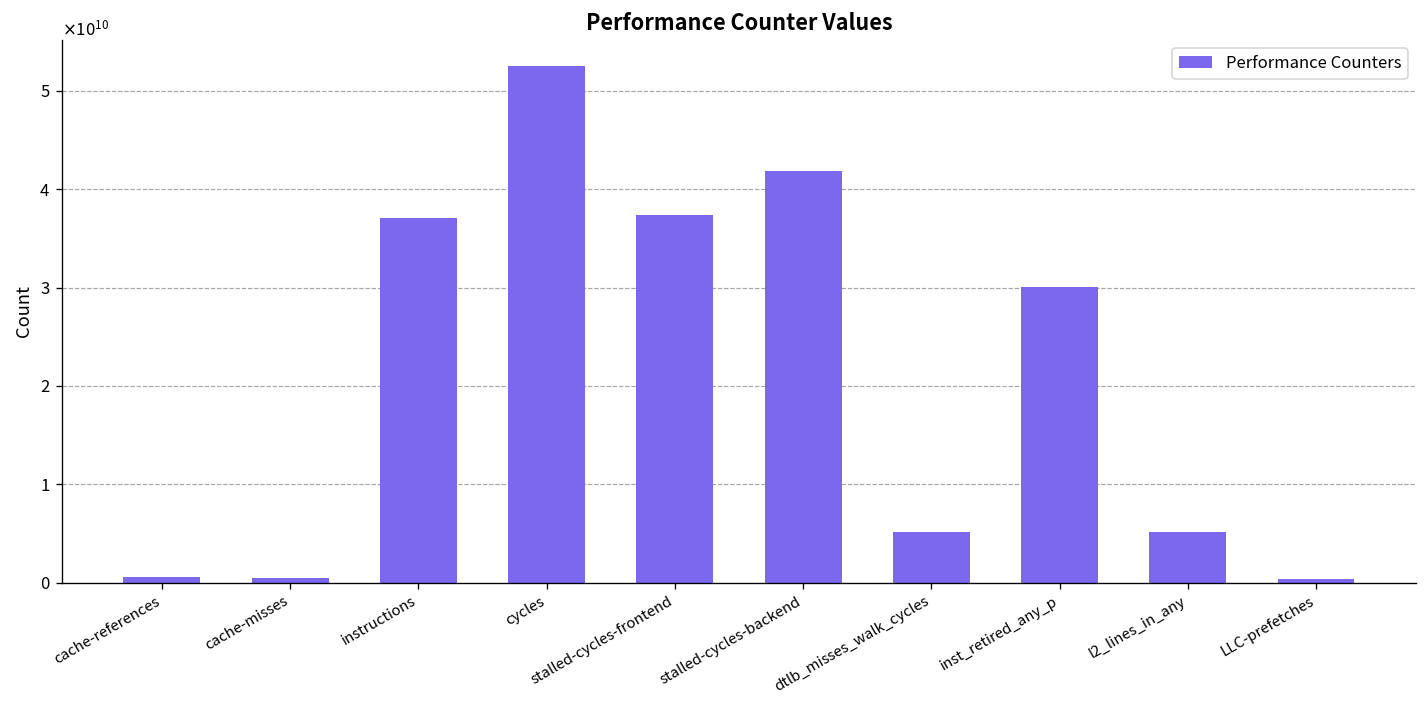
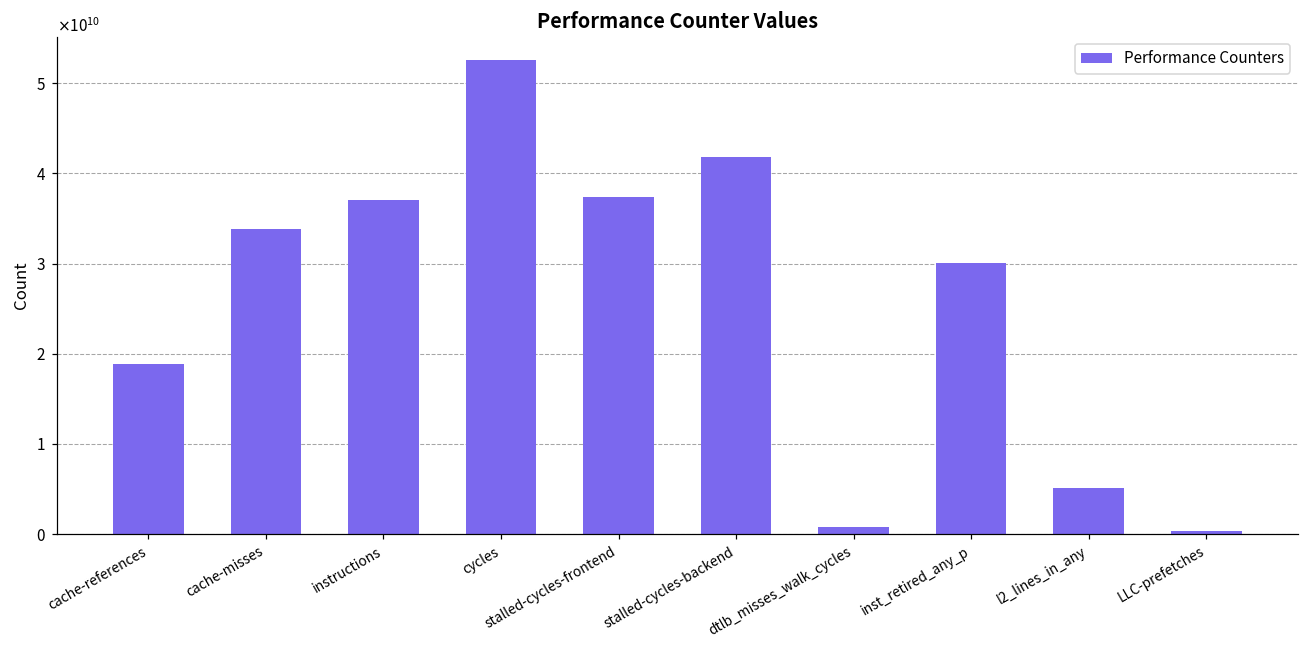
  {
-   "cache-references": 1000000000,
-   "cache-misses": 1000000000,
+   "cache-references": 19000000000,
+   "cache-misses": 34000000000,
    "instructions": 37000000000,
    "cycles": 53000000000,
    "stalled-cycles-frontend": 37000000000,
    "stalled-cycles-backend": 42000000000,
-   "dtlb_misses_walk_cycles": 5000000000,
+   "dtlb_misses_walk_cycles": 1000000000,
    "inst_retired_any_p": 30000000000,
    "l2_lines_in_any": 5000000000,
    "LLC-prefetches": 0
  }
